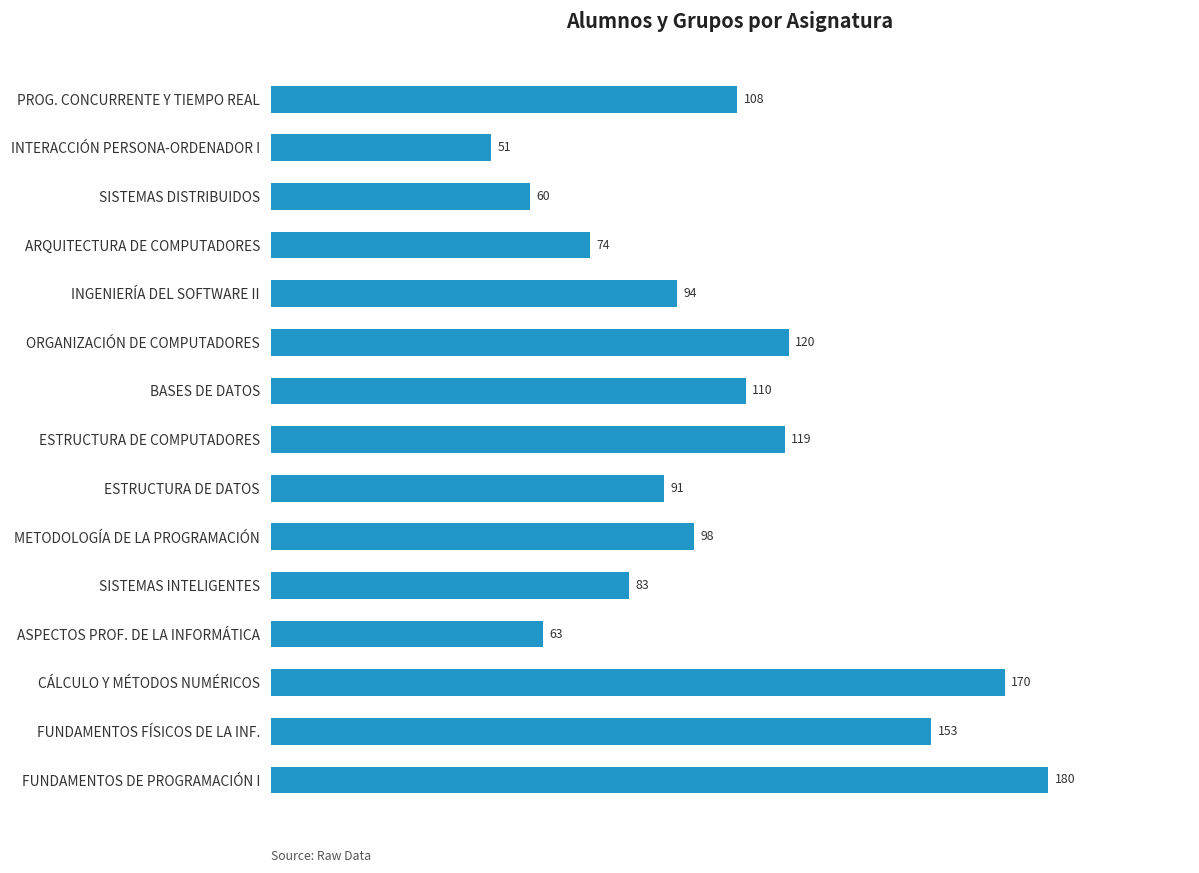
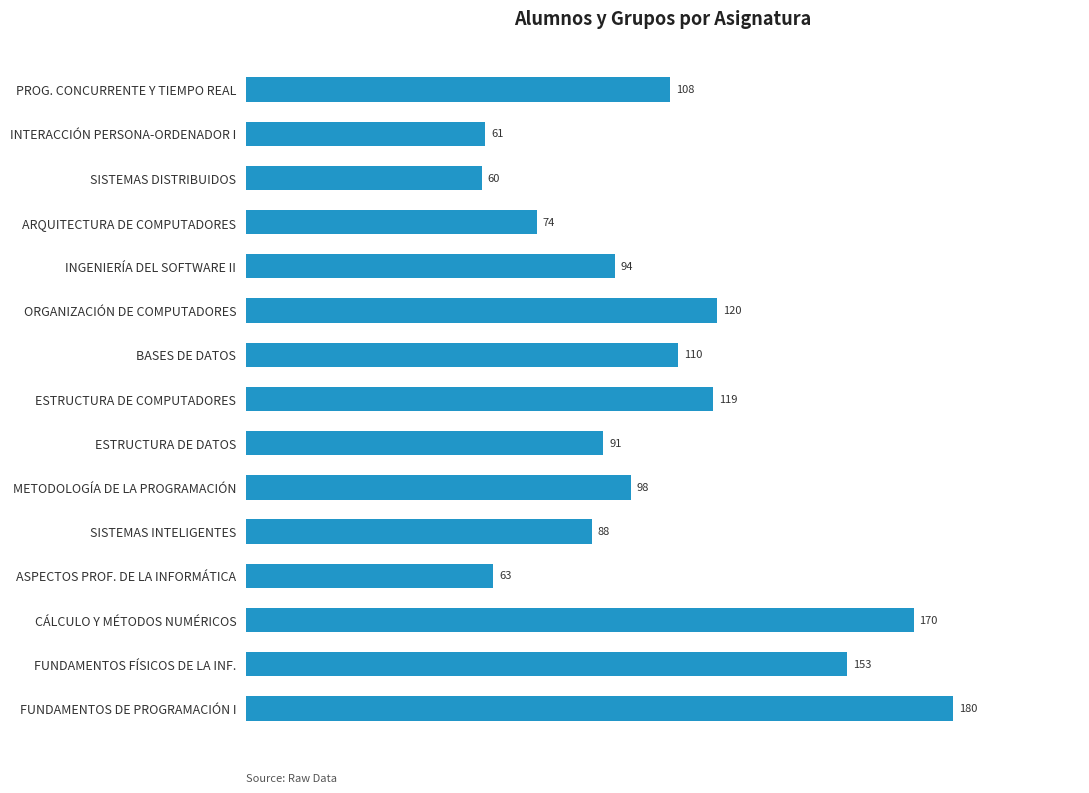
  {
    "PROG. CONCURRENTE Y TIEMPO REAL": 108,
-   "INTERACCIÓN PERSONA-ORDENADOR I": 51,
+   "INTERACCIÓN PERSONA-ORDENADOR I": 61,
    "SISTEMAS DISTRIBUIDOS": 60,
    "ARQUITECTURA DE COMPUTADORES": 74,
    "INGENIERÍA DEL SOFTWARE II": 94,
    "ORGANIZACIÓN DE COMPUTADORES": 120,
    "BASES DE DATOS": 110,
    "ESTRUCTURA DE COMPUTADORES": 119,
    "ESTRUCTURA DE DATOS": 91,
    "METODOLOGÍA DE LA PROGRAMACIÓN": 98,
-   "SISTEMAS INTELIGENTES": 83,
+   "SISTEMAS INTELIGENTES": 88,
    "ASPECTOS PROF. DE LA INFORMÁTICA": 63,
    "CÁLCULO Y MÉTODOS NUMÉRICOS": 170,
    "FUNDAMENTOS FÍSICOS DE LA INF.": 153,
    "FUNDAMENTOS DE PROGRAMACIÓN I": 180
  }
